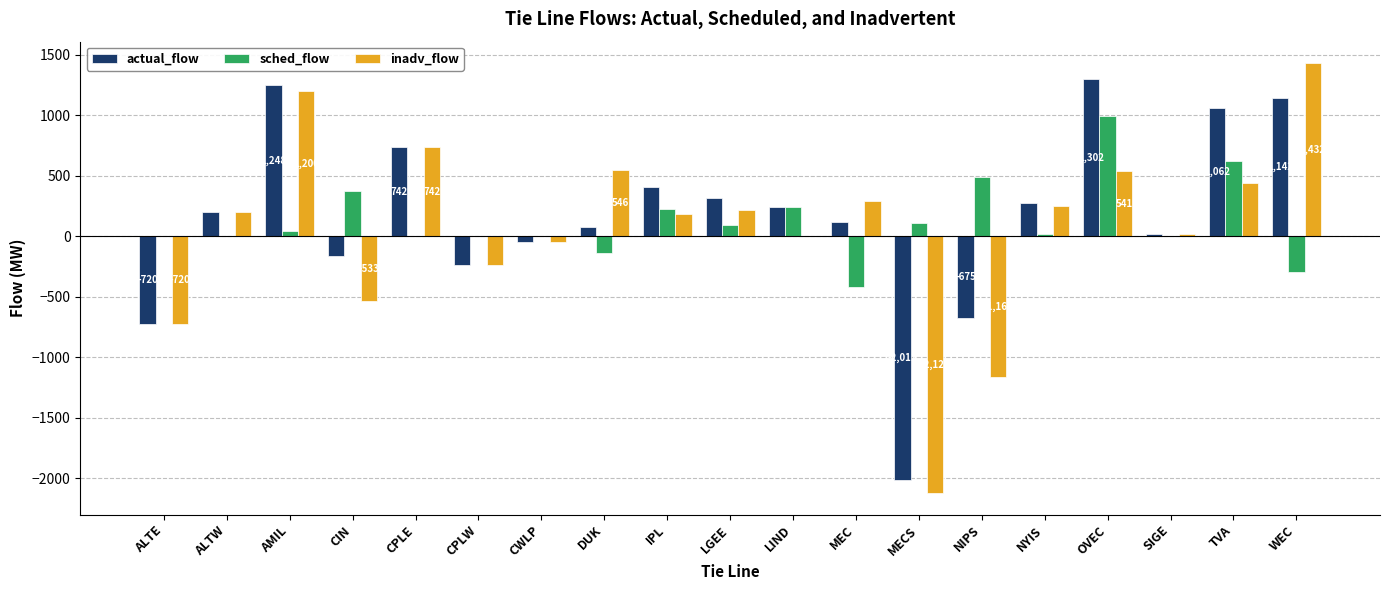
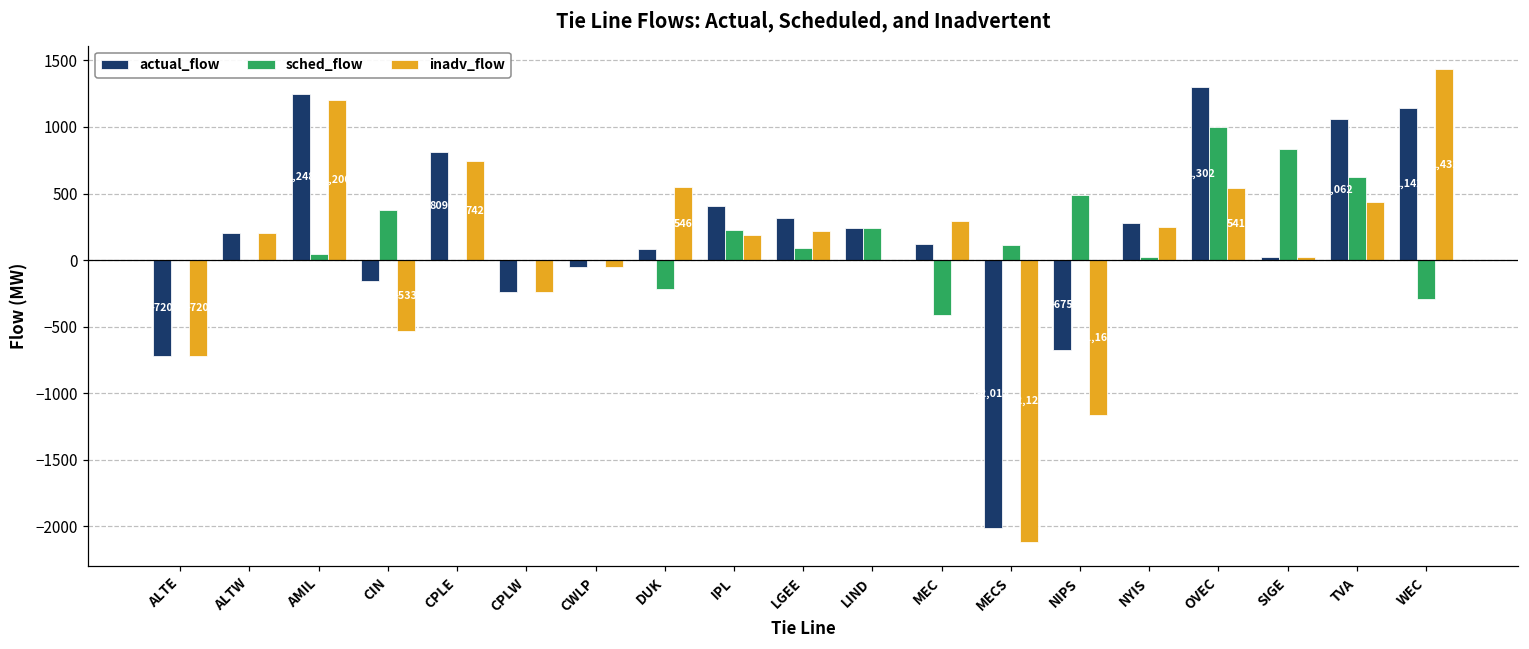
  {
    "actual_flow": {
      "ALTE": "-720",
      "AMIL": "1,248",
-     "CPLE": "742",
+     "CPLE": "809",
      "NIPS": "-675",
      "OVEC": "1,302",
      "TVA": "1,062"
    },
    "sched_flow": {
      "ALTE": "0",
      "ALTW": "0",
      "AMIL": "50",
      "CIN": "380",
      "CPLE": "0",
      "CPLW": "0",
      "CWLP": "0",
-     "DUK": "-140",
+     "DUK": "-220",
      "IPL": "230",
      "LGEE": "90",
      "LIND": "240",
      "MEC": "-420",
      "MECS": "110",
      "NIPS": "490",
      "NYIS": "20",
      "OVEC": "1000",
-     "SIGE": "0",
+     "SIGE": "840",
      "TVA": "620",
      "WEC": "-290"
    },
    "inadv_flow": {
      "ALTE": "-720",
      "AMIL": "1,200",
      "CIN": "-533",
      "CPLE": "742",
      "DUK": "546",
      "OVEC": "541",
      "WEC": "1,432"
    }
  }
